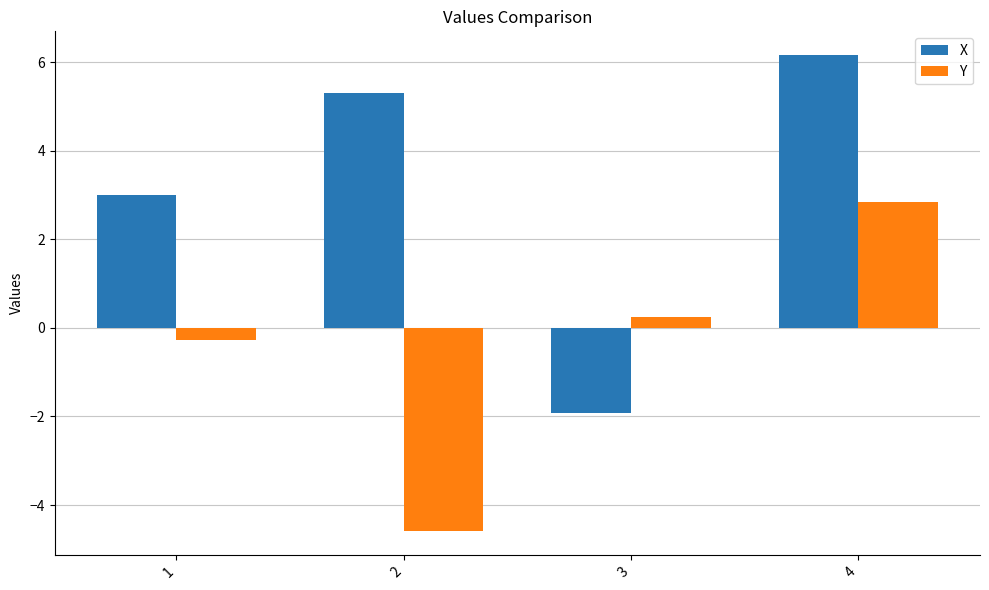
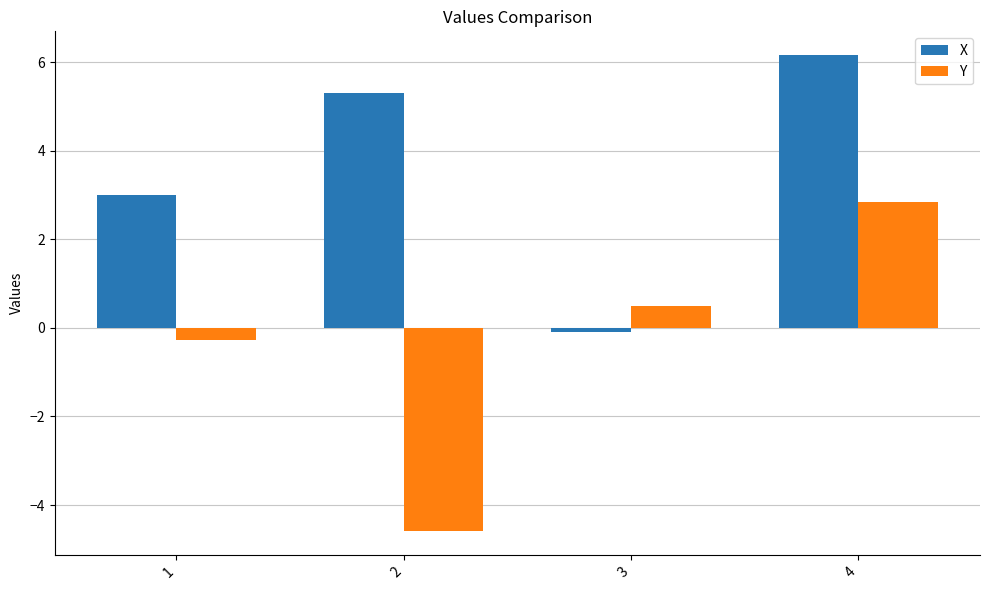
  {
    "X": {
      "1": 3.0,
      "2": 5.3,
-     "3": -1.9,
+     "3": -0.1,
      "4": 6.2
    },
    "Y": {
      "1": -0.3,
      "2": -4.6,
-     "3": 0.2,
+     "3": 0.5,
      "4": 2.8
    }
  }
